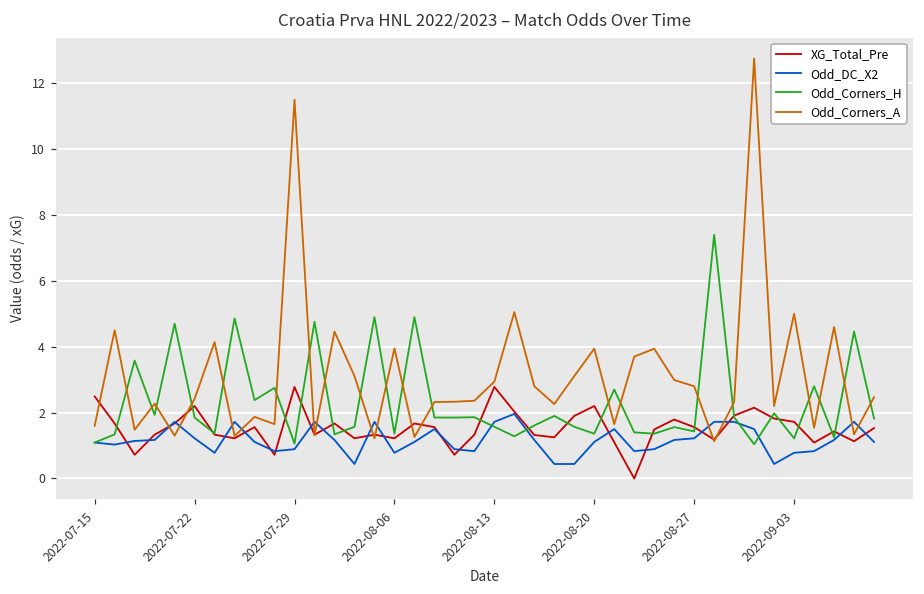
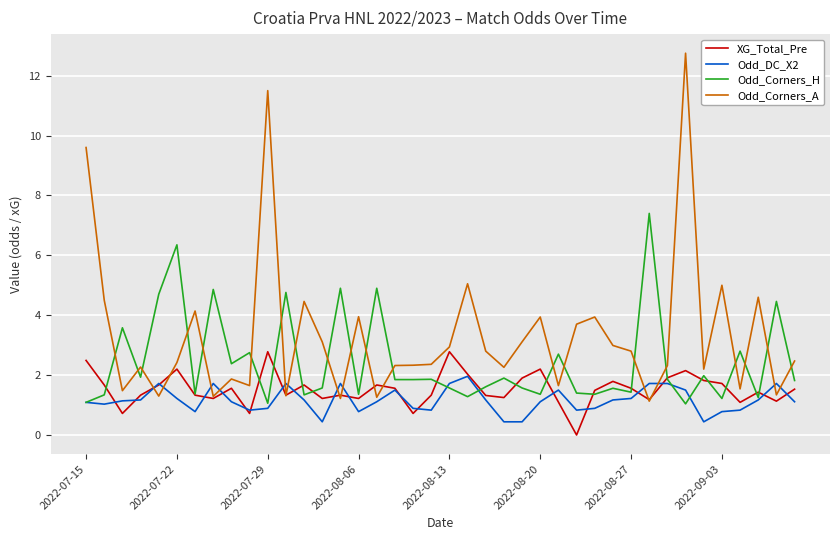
  {
    "XG_Total_Pre": {
      "2022-07-15": 2.5,
      "2022-07-22": 2.2
    },
    "Odd_DC_X2": {
      "2022-07-22": 1.2
    },
    "Odd_Corners_H": {
-     "2022-07-22": 1.9
+     "2022-07-22": 6.4
    },
    "Odd_Corners_A": {
-     "2022-07-15": 1.6,
+     "2022-07-15": 9.6,
      "2022-07-22": 2.4
    }
  }
